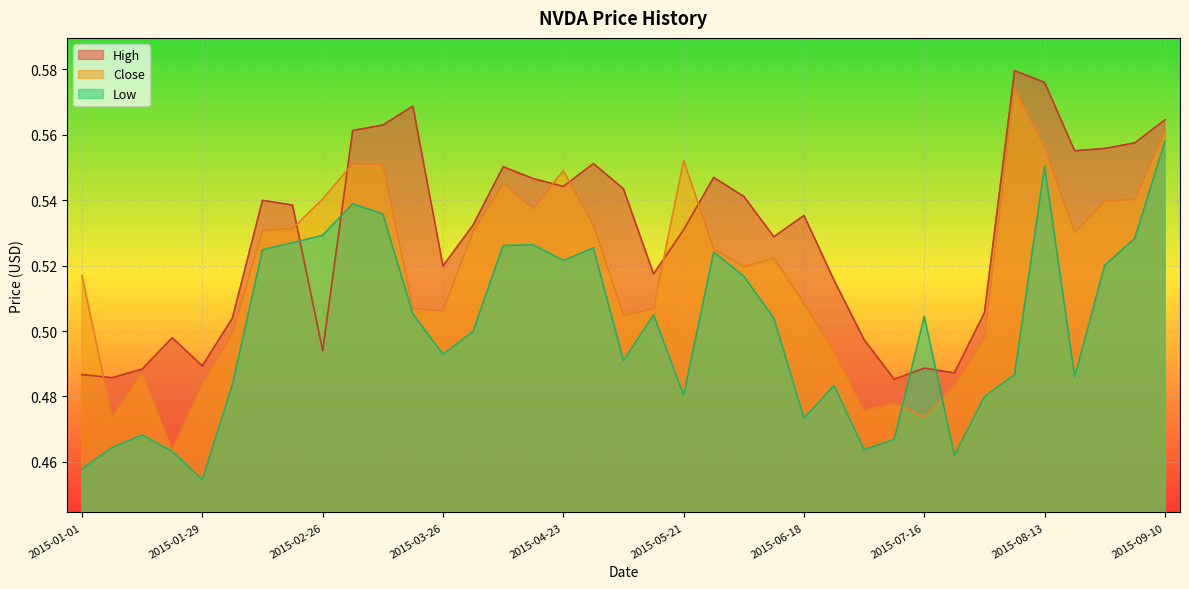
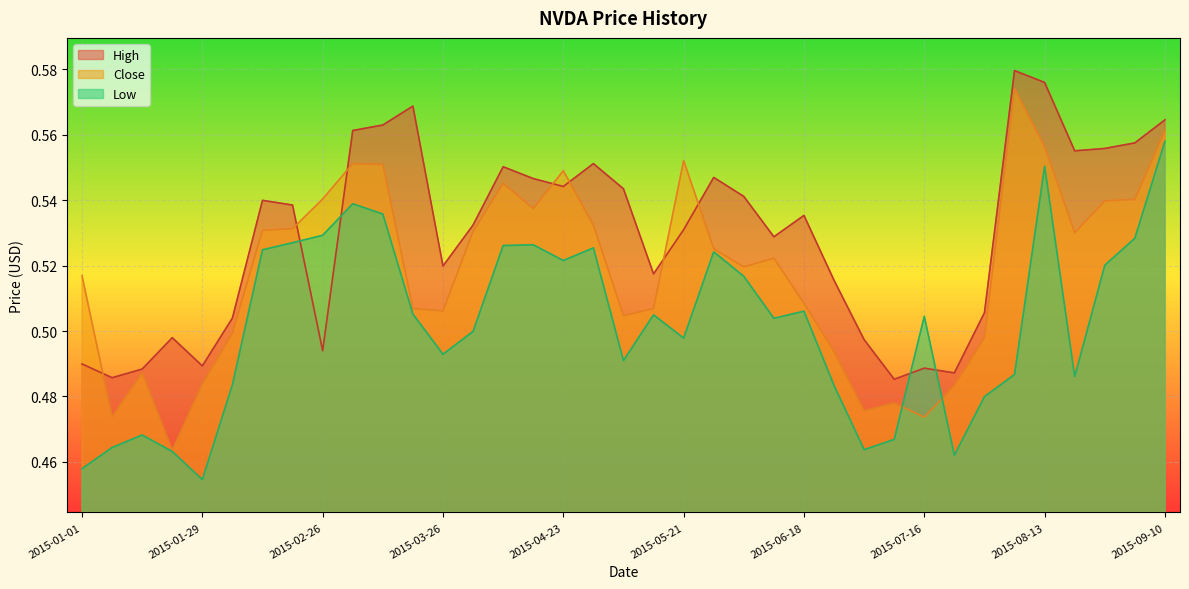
  {
    "High": {
-     "2015-01-01": 0.487,
+     "2015-01-01": 0.490,
      "2015-01-29": 0.489,
      "2015-02-26": 0.494,
      "2015-03-26": 0.520,
      "2015-04-23": 0.544,
      "2015-05-21": 0.531,
      "2015-06-18": 0.535,
      "2015-07-16": 0.489,
      "2015-08-13": 0.576,
      "2015-09-10": 0.565
    },
    "Close": {
      "2015-01-01": 0.517,
      "2015-01-29": 0.484,
      "2015-02-26": 0.540,
      "2015-03-26": 0.506,
      "2015-04-23": 0.549,
      "2015-05-21": 0.552,
      "2015-06-18": 0.509,
      "2015-07-16": 0.474,
      "2015-08-13": 0.556,
      "2015-09-10": 0.561
    },
    "Low": {
      "2015-01-01": 0.458,
      "2015-01-29": 0.455,
      "2015-02-26": 0.529,
      "2015-03-26": 0.493,
      "2015-04-23": 0.522,
-     "2015-05-21": 0.480,
-     "2015-06-18": 0.473,
+     "2015-05-21": 0.498,
+     "2015-06-18": 0.506,
      "2015-07-16": 0.504,
      "2015-08-13": 0.550,
      "2015-09-10": 0.558
    }
  }
